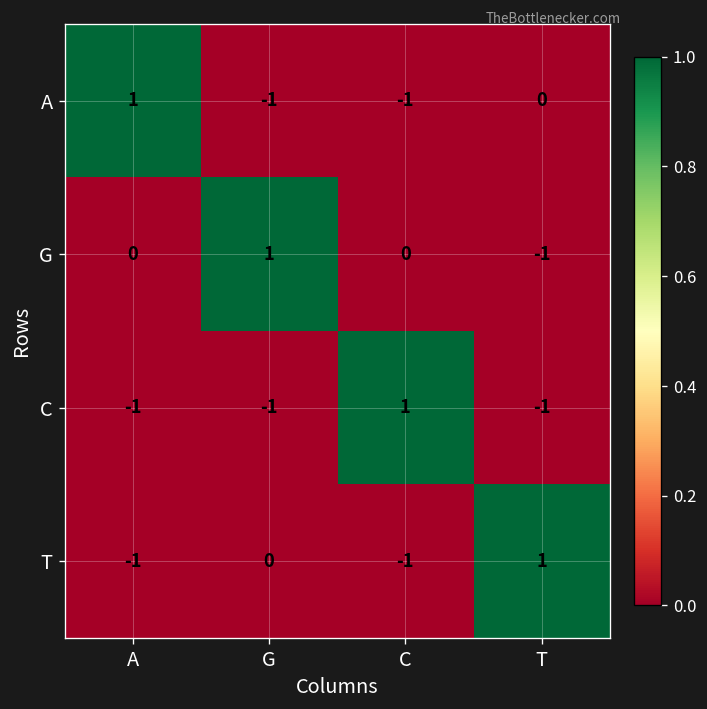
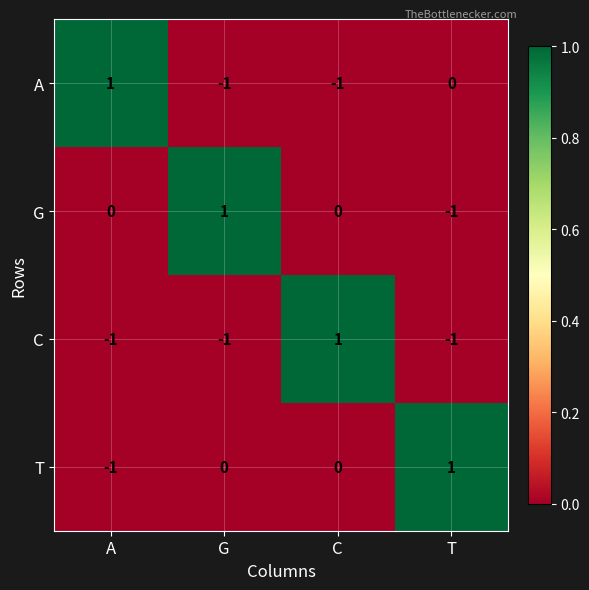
  {
    "A": {
      "A": 1,
      "G": -1,
      "C": -1,
      "T": 0
    },
    "G": {
      "A": 0,
      "G": 1,
      "C": 0,
      "T": -1
    },
    "C": {
      "A": -1,
      "G": -1,
      "C": 1,
      "T": -1
    },
    "T": {
      "A": -1,
      "G": 0,
-     "C": -1,
+     "C": 0,
      "T": 1
    }
  }
